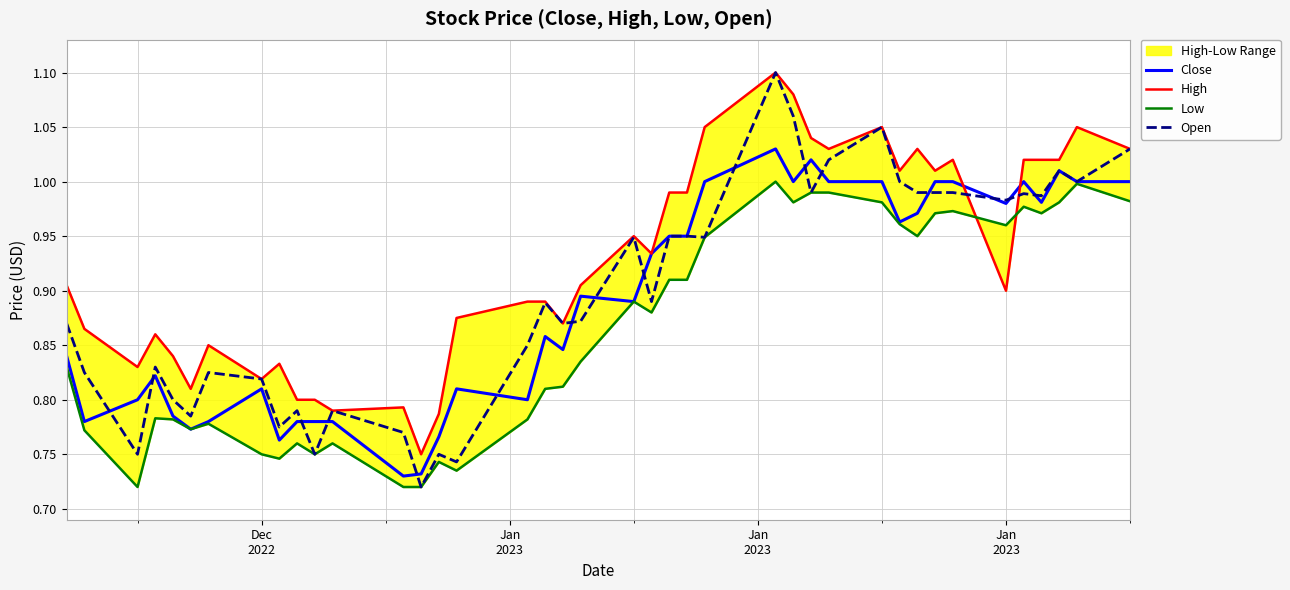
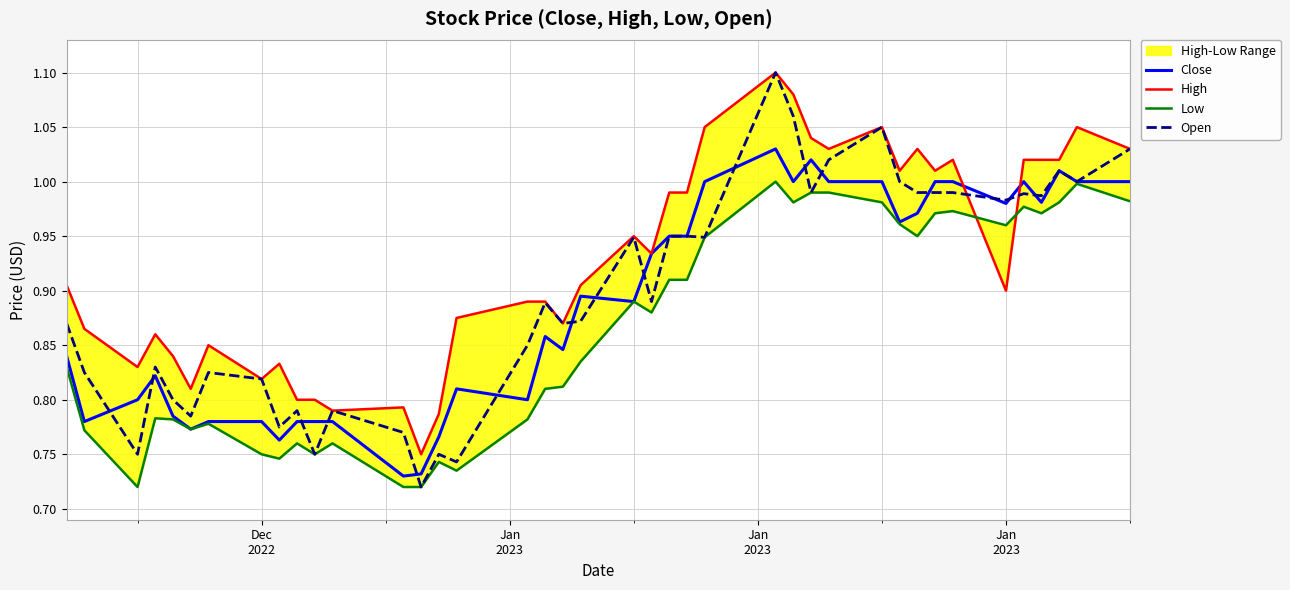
  {
    "Close": {
-     "Dec 2022": 0.81,
+     "Dec 2022": 0.78,
      "Jan 2023": 0.98
    },
    "High": {
      "Jan 2023": 0.90
    },
    "Low": {
      "Dec 2022": 0.75
    },
    "Open": {
      "Jan 2023": 0.983
    }
  }
